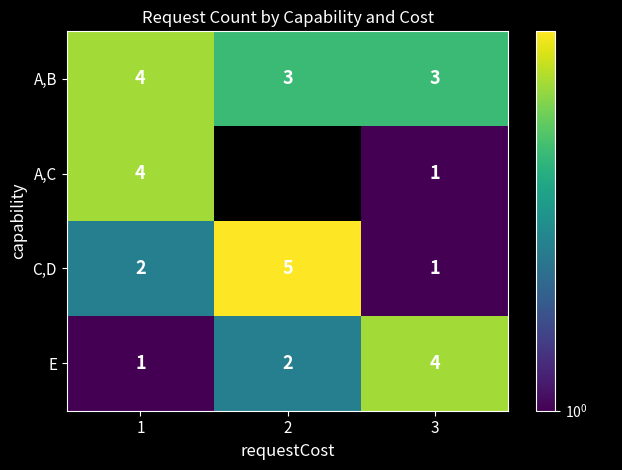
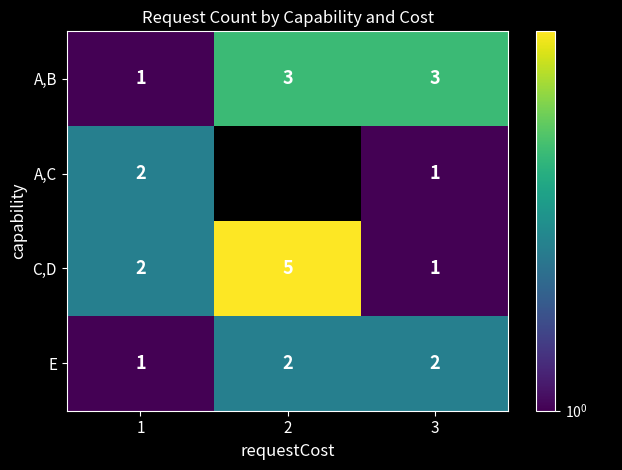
  {
    "A,B": {
-     "1": 4,
+     "1": 1,
      "2": 3,
      "3": 3
    },
    "A,C": {
-     "1": 4,
+     "1": 2,
      "3": 1
    },
    "C,D": {
      "1": 2,
      "2": 5,
      "3": 1
    },
    "E": {
      "1": 1,
      "2": 2,
-     "3": 4
+     "3": 2
    }
  }
